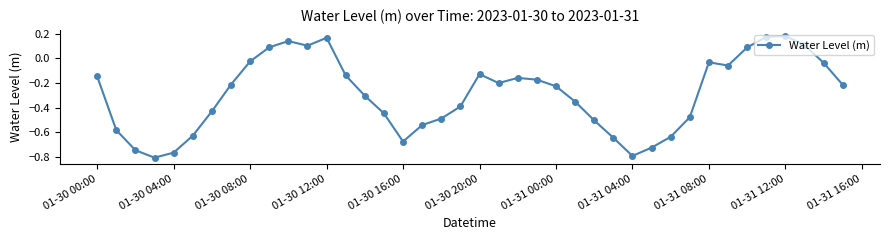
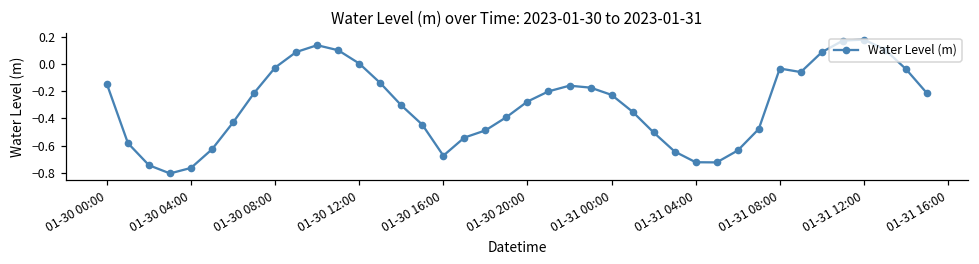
  {
    "01-30 00:00": -0.15,
    "01-30 04:00": -0.76,
    "01-30 08:00": -0.02,
-   "01-30 12:00": 0.17,
+   "01-30 12:00": 0.01,
    "01-30 16:00": -0.67,
-   "01-30 20:00": -0.13,
+   "01-30 20:00": -0.28,
    "01-31 00:00": -0.23,
-   "01-31 04:00": -0.79,
+   "01-31 04:00": -0.72,
    "01-31 08:00": -0.03
  }
